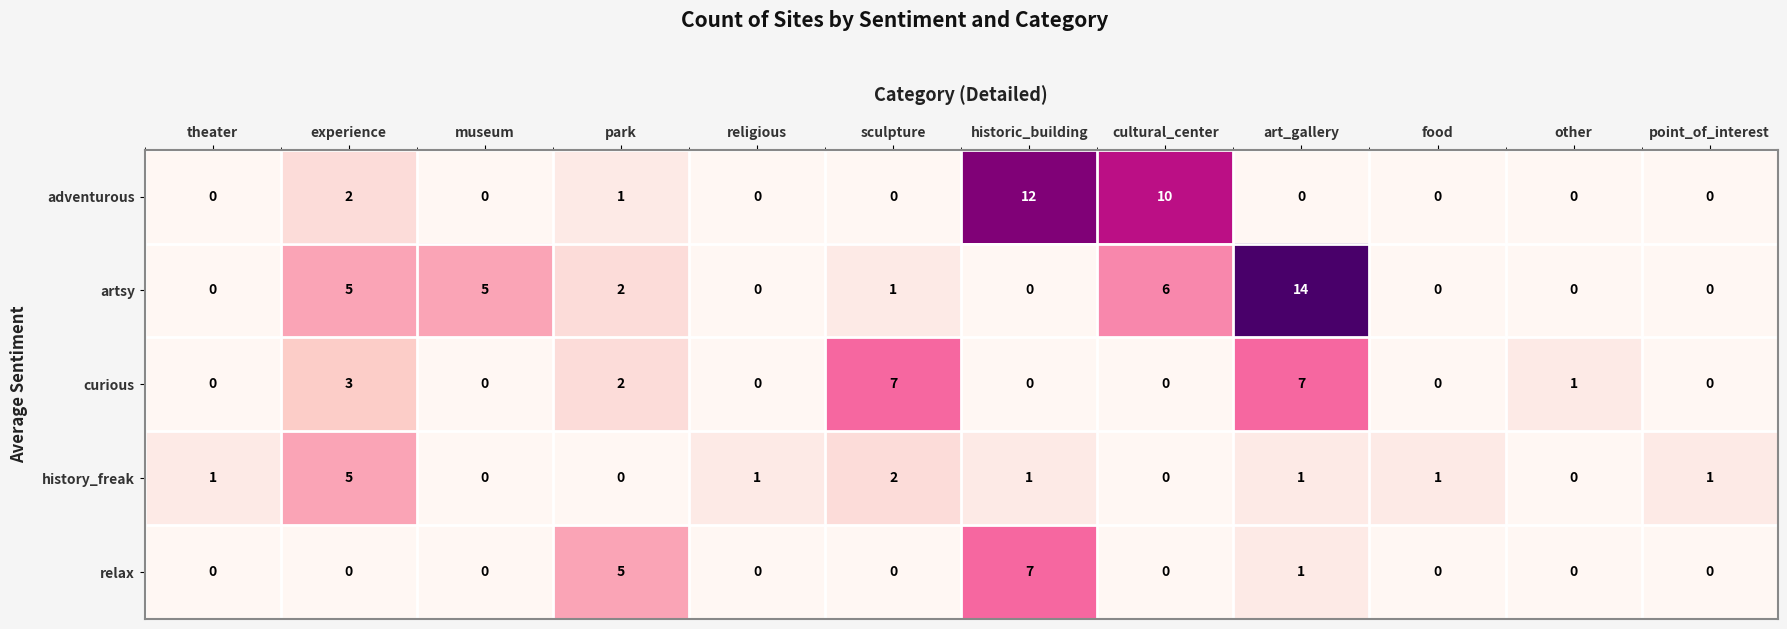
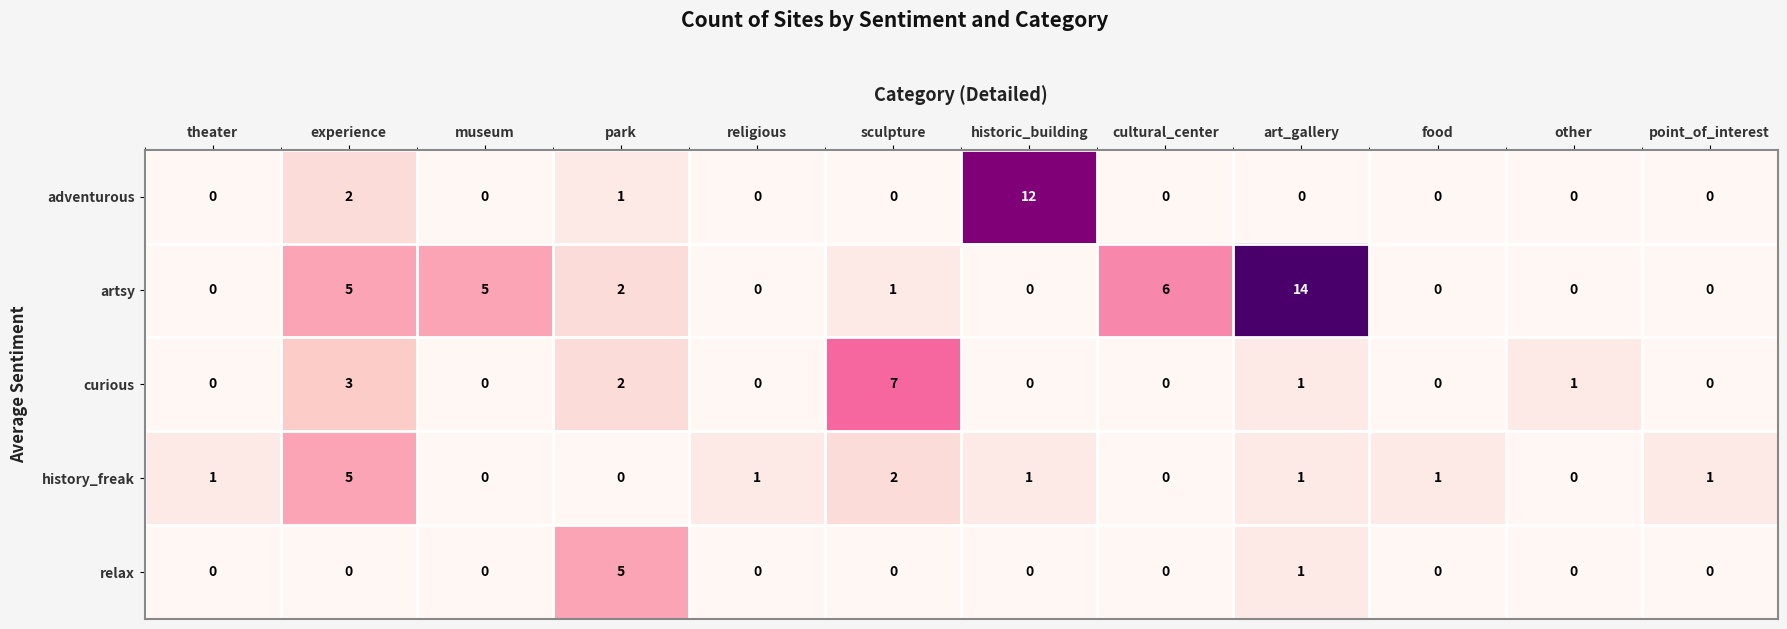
  {
    "adventurous": {
      "theater": 0,
      "experience": 2,
      "museum": 0,
      "park": 1,
      "religious": 0,
      "sculpture": 0,
      "historic_building": 12,
-     "cultural_center": 10,
+     "cultural_center": 0,
      "art_gallery": 0,
      "food": 0,
      "other": 0,
      "point_of_interest": 0
    },
    "artsy": {
      "theater": 0,
      "experience": 5,
      "museum": 5,
      "park": 2,
      "religious": 0,
      "sculpture": 1,
      "historic_building": 0,
      "cultural_center": 6,
      "art_gallery": 14,
      "food": 0,
      "other": 0,
      "point_of_interest": 0
    },
    "curious": {
      "theater": 0,
      "experience": 3,
      "museum": 0,
      "park": 2,
      "religious": 0,
      "sculpture": 7,
      "historic_building": 0,
      "cultural_center": 0,
-     "art_gallery": 7,
+     "art_gallery": 1,
      "food": 0,
      "other": 1,
      "point_of_interest": 0
    },
    "history_freak": {
      "theater": 1,
      "experience": 5,
      "museum": 0,
      "park": 0,
      "religious": 1,
      "sculpture": 2,
      "historic_building": 1,
      "cultural_center": 0,
      "art_gallery": 1,
      "food": 1,
      "other": 0,
      "point_of_interest": 1
    },
    "relax": {
      "theater": 0,
      "experience": 0,
      "museum": 0,
      "park": 5,
      "religious": 0,
      "sculpture": 0,
-     "historic_building": 7,
+     "historic_building": 0,
      "cultural_center": 0,
      "art_gallery": 1,
      "food": 0,
      "other": 0,
      "point_of_interest": 0
    }
  }
